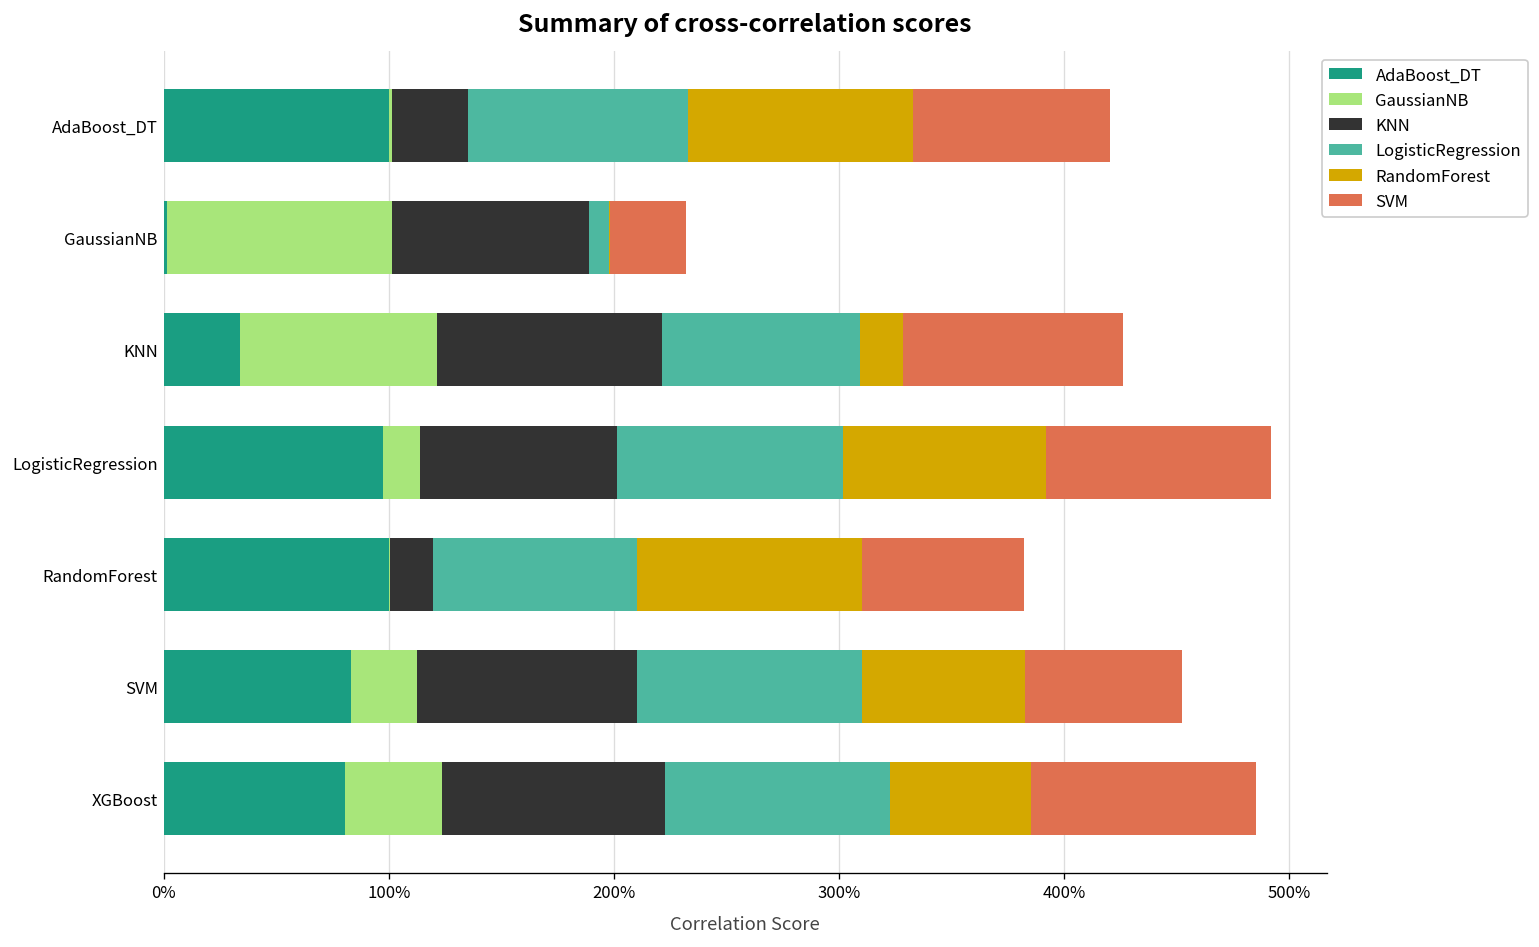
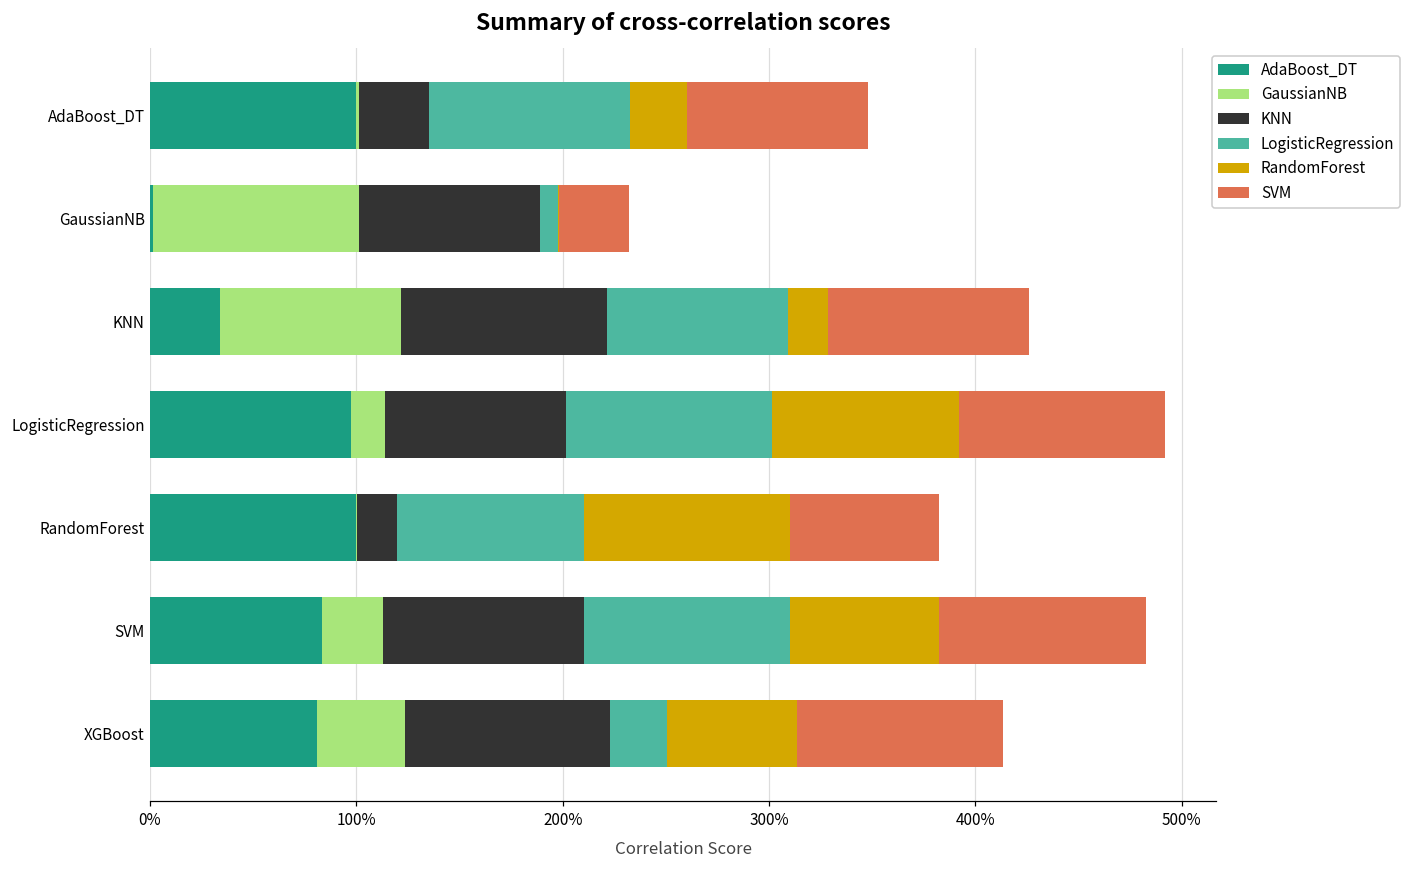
  {
    "AdaBoost_DT": {
      "AdaBoost_DT": "100%",
      "GaussianNB": "1%",
      "KNN": "34%",
      "LogisticRegression": "98%",
      "RandomForest": "100%",
      "SVM": "83%",
      "XGBoost": "81%"
    },
    "GaussianNB": {
      "AdaBoost_DT": "1%",
      "GaussianNB": "100%",
      "KNN": "88%",
      "LogisticRegression": "16%",
      "SVM": "29%",
      "XGBoost": "43%"
    },
    "KNN": {
      "AdaBoost_DT": "34%",
      "GaussianNB": "88%",
      "KNN": "100%",
      "LogisticRegression": "88%",
      "RandomForest": "19%",
      "SVM": "98%",
      "XGBoost": "99%"
    },
    "LogisticRegression": {
      "AdaBoost_DT": "98%",
      "GaussianNB": "9%",
      "KNN": "88%",
      "LogisticRegression": "100%",
      "RandomForest": "91%",
      "SVM": "100%",
-     "XGBoost": "100%"
+     "XGBoost": "28%"
    },
    "RandomForest": {
-     "AdaBoost_DT": "100%",
+     "AdaBoost_DT": "28%",
      "KNN": "19%",
      "LogisticRegression": "91%",
      "RandomForest": "100%",
      "SVM": "72%",
      "XGBoost": "63%"
    },
    "SVM": {
      "AdaBoost_DT": "88%",
      "GaussianNB": "34%",
      "KNN": "98%",
      "LogisticRegression": "100%",
      "RandomForest": "72%",
-     "SVM": "70%",
+     "SVM": "100%",
      "XGBoost": "100%"
    }
  }
